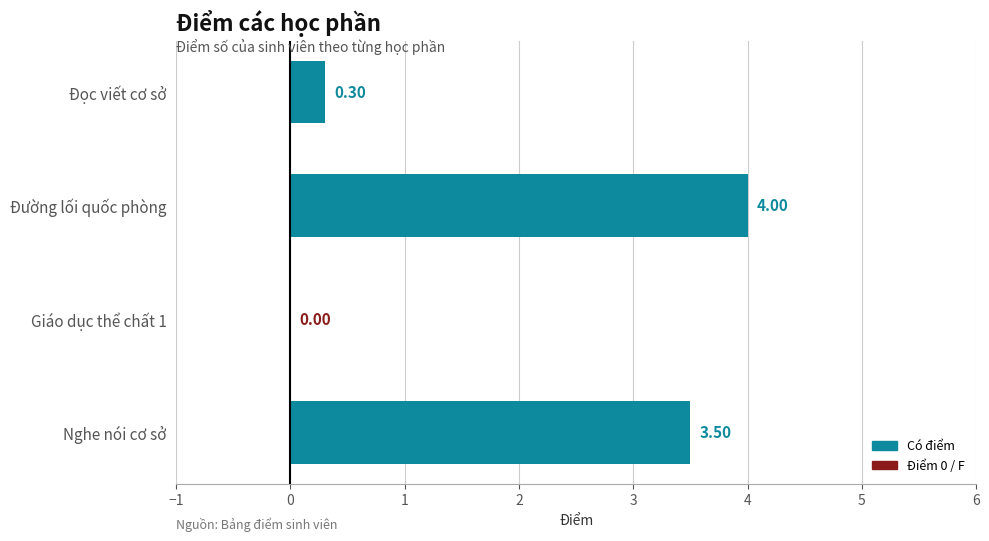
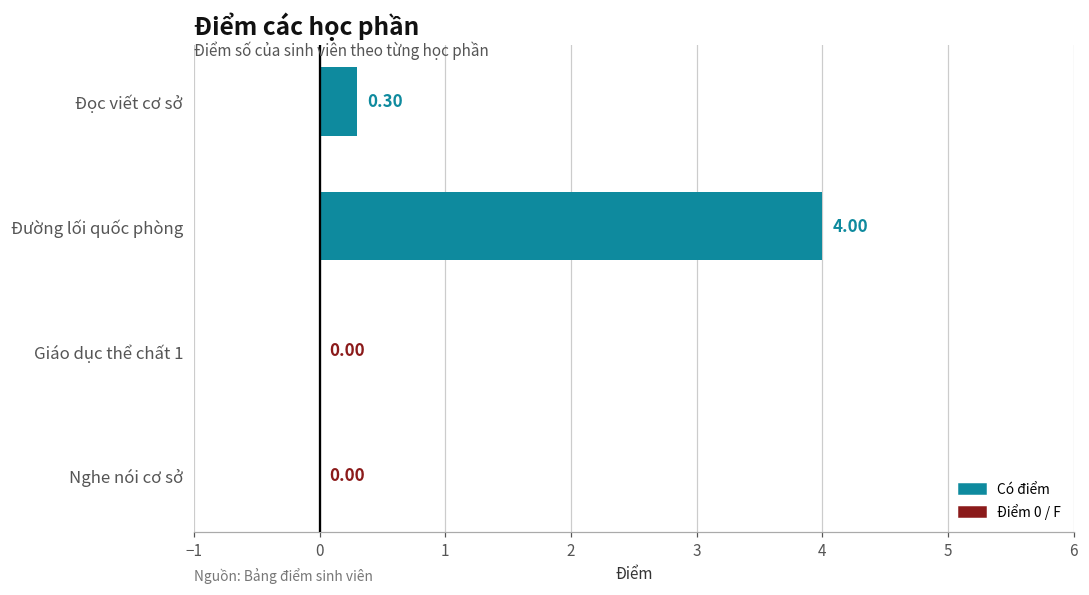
  {
    "Đọc viết cơ sở": 0.30,
    "Đường lối quốc phòng": 4.00,
    "Giáo dục thể chất 1": 0.00,
-   "Nghe nói cơ sở": 3.50
+   "Nghe nói cơ sở": 0.00
  }
